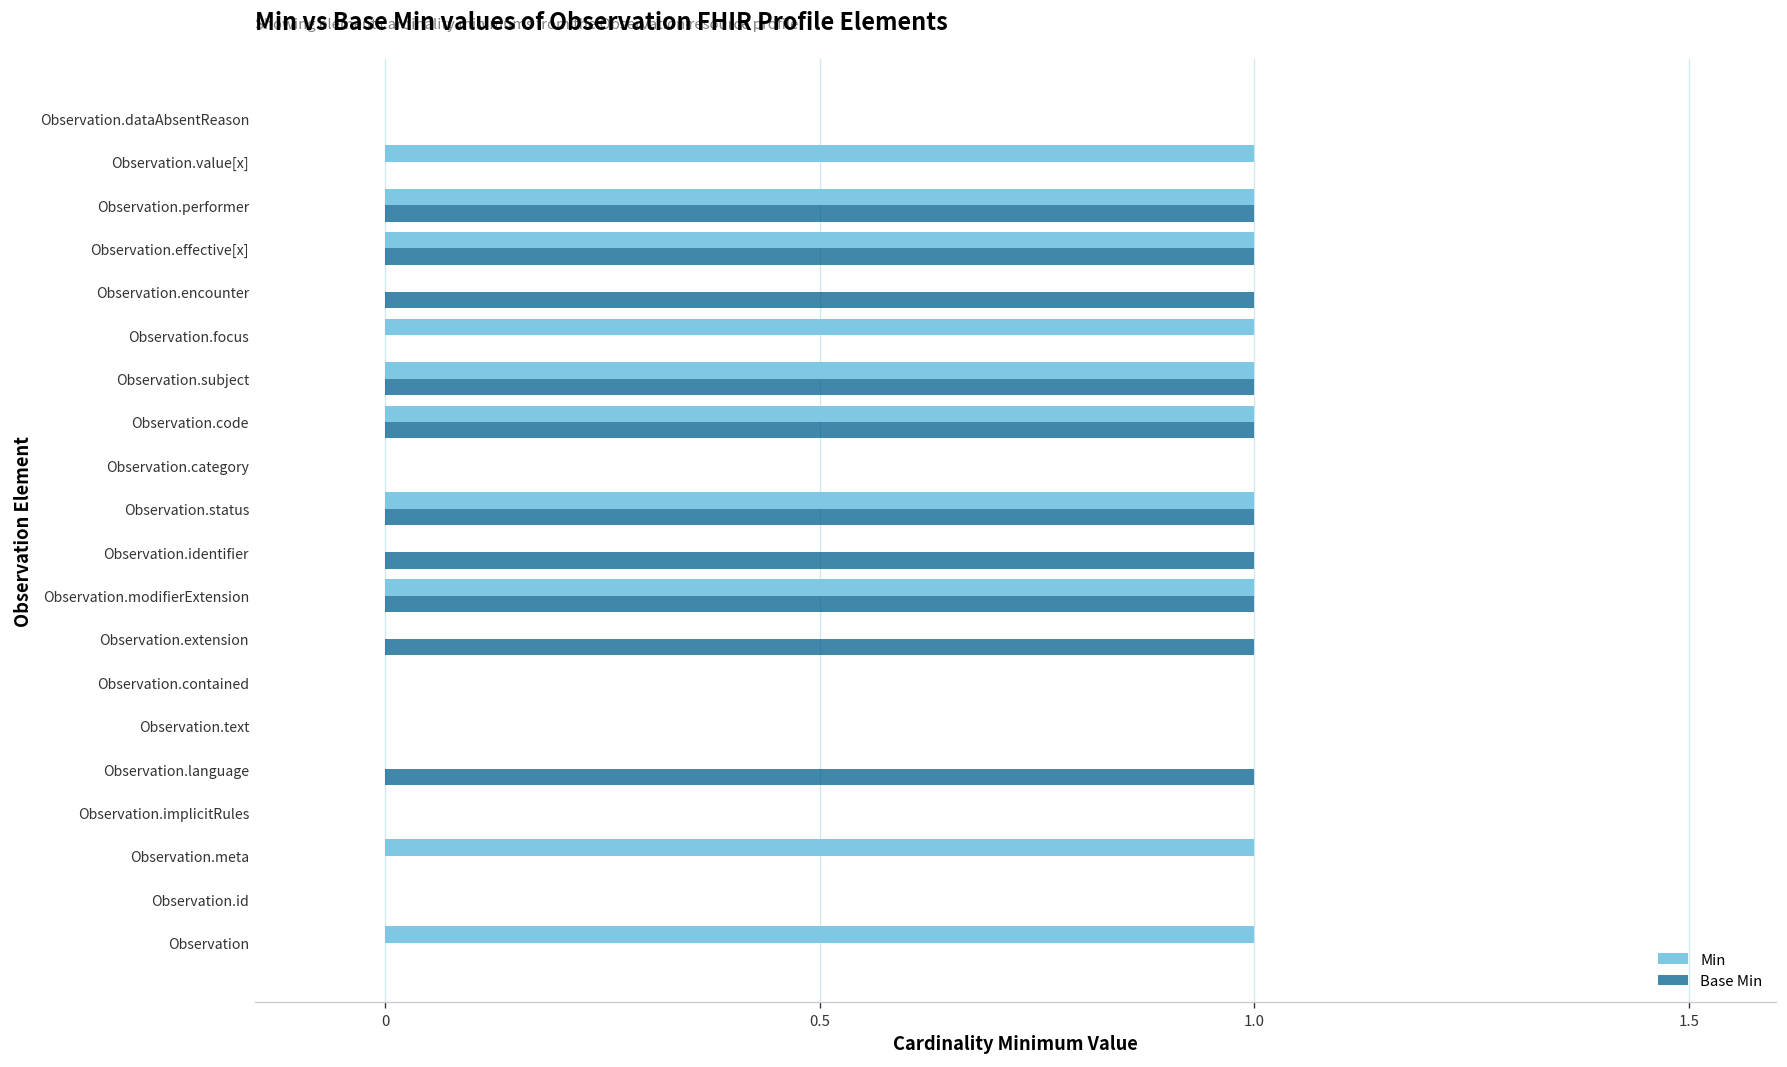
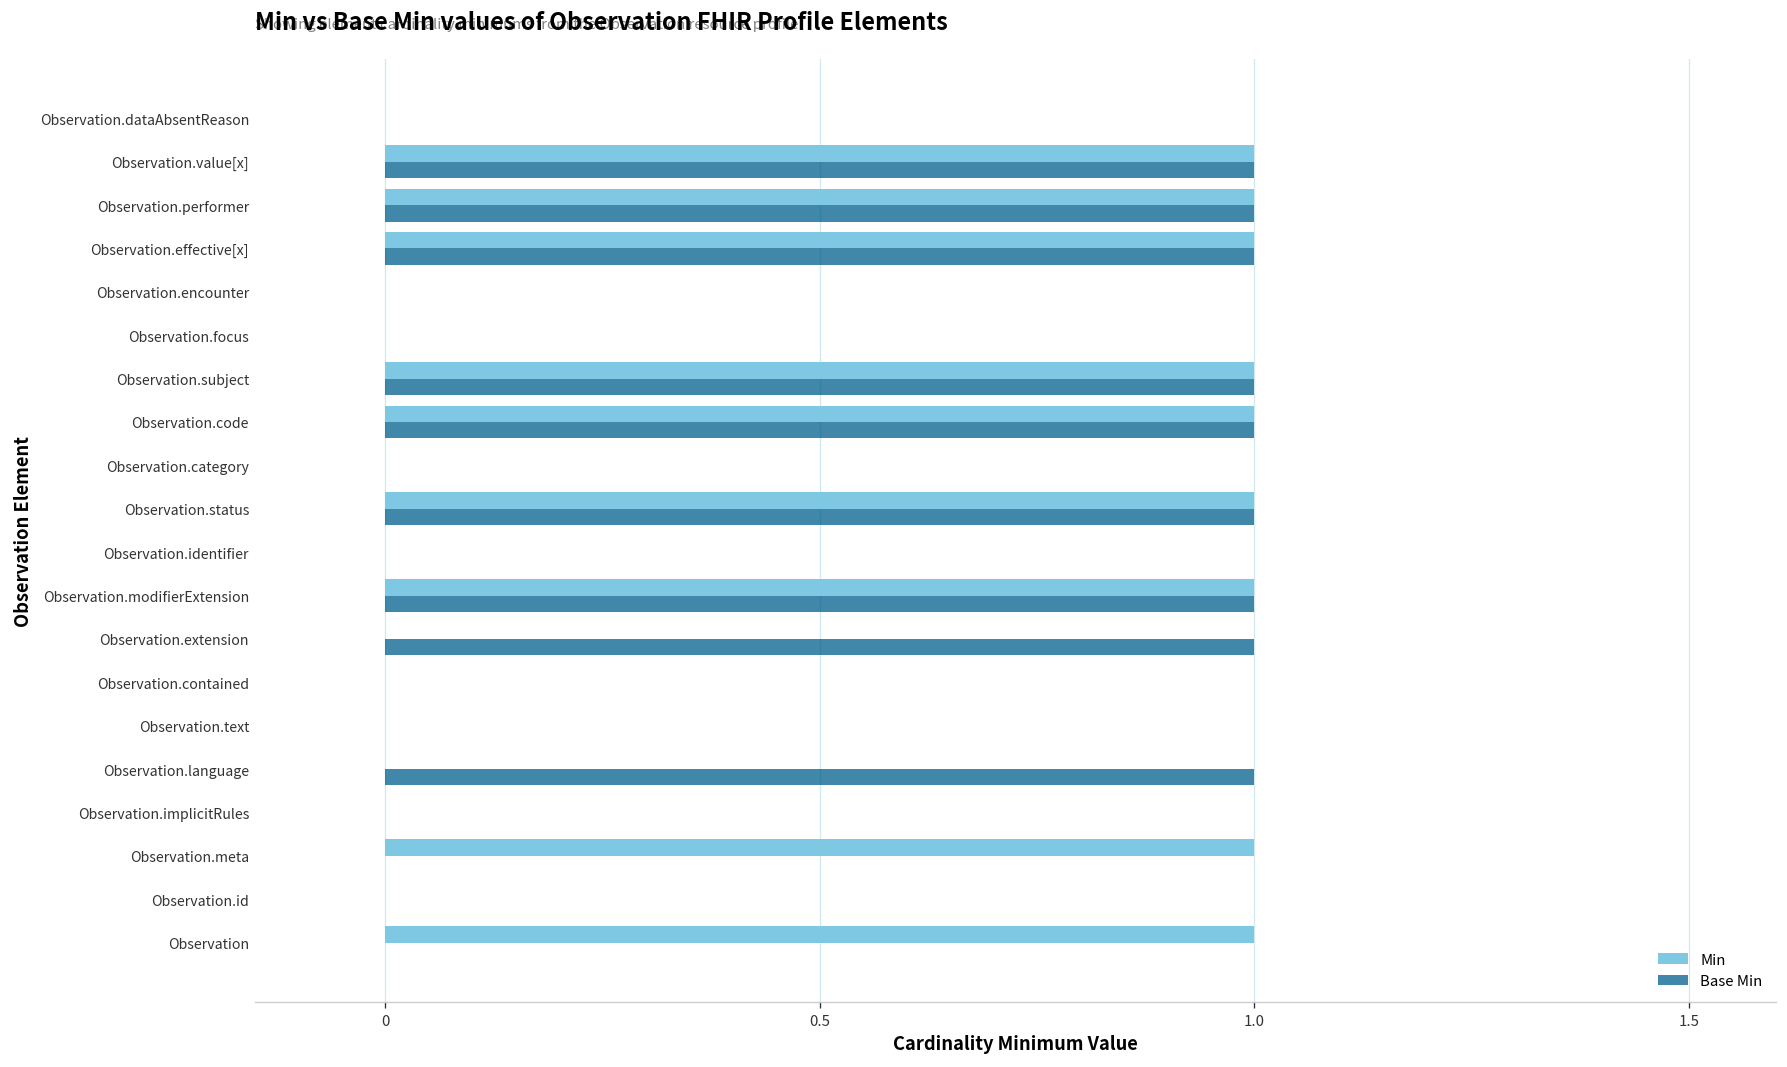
  {
    "Min": {
      "Observation.dataAbsentReason": 0,
      "Observation.value[x]": 1,
      "Observation.performer": 1,
      "Observation.effective[x]": 1,
      "Observation.encounter": 0,
-     "Observation.focus": 1,
+     "Observation.focus": 0,
      "Observation.subject": 1,
      "Observation.code": 1,
      "Observation.category": 0,
      "Observation.status": 1,
      "Observation.identifier": 0,
      "Observation.modifierExtension": 1,
      "Observation.extension": 0,
      "Observation.contained": 0,
      "Observation.text": 0,
      "Observation.language": 0,
      "Observation.implicitRules": 0,
      "Observation.meta": 1,
      "Observation.id": 0,
      "Observation": 1
    },
    "Base Min": {
      "Observation.dataAbsentReason": 0,
-     "Observation.value[x]": 0,
+     "Observation.value[x]": 1,
      "Observation.performer": 1,
      "Observation.effective[x]": 1,
-     "Observation.encounter": 1,
+     "Observation.encounter": 0,
      "Observation.focus": 0,
      "Observation.subject": 1,
      "Observation.code": 1,
      "Observation.category": 0,
      "Observation.status": 1,
-     "Observation.identifier": 1,
+     "Observation.identifier": 0,
      "Observation.modifierExtension": 1,
      "Observation.extension": 1,
      "Observation.contained": 0,
      "Observation.text": 0,
      "Observation.language": 1,
      "Observation.implicitRules": 0,
      "Observation.meta": 0,
      "Observation.id": 0,
      "Observation": 0
    }
  }
